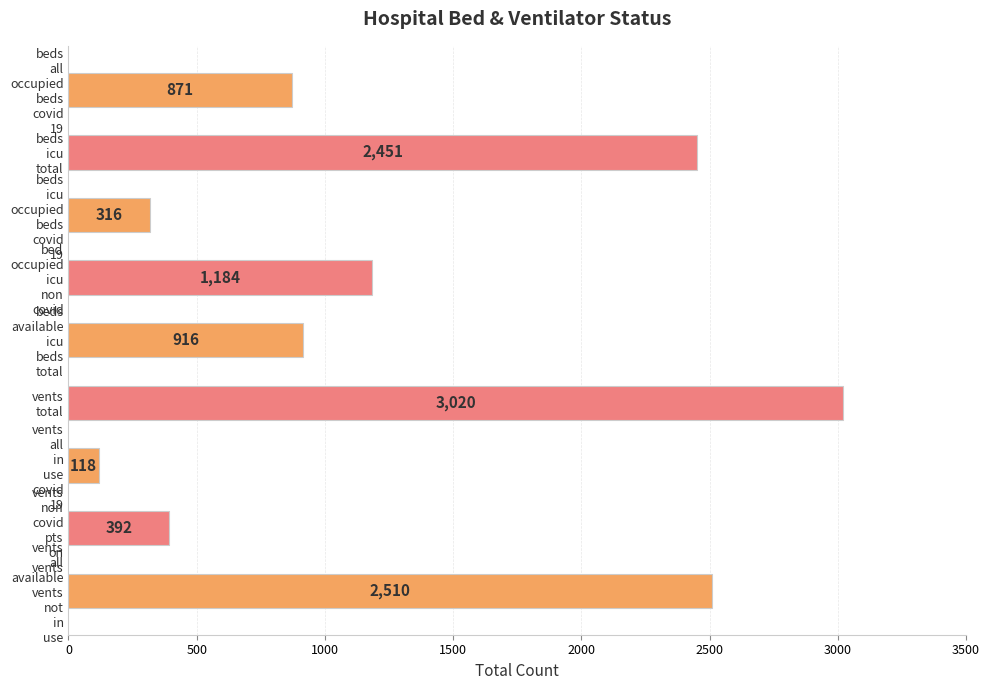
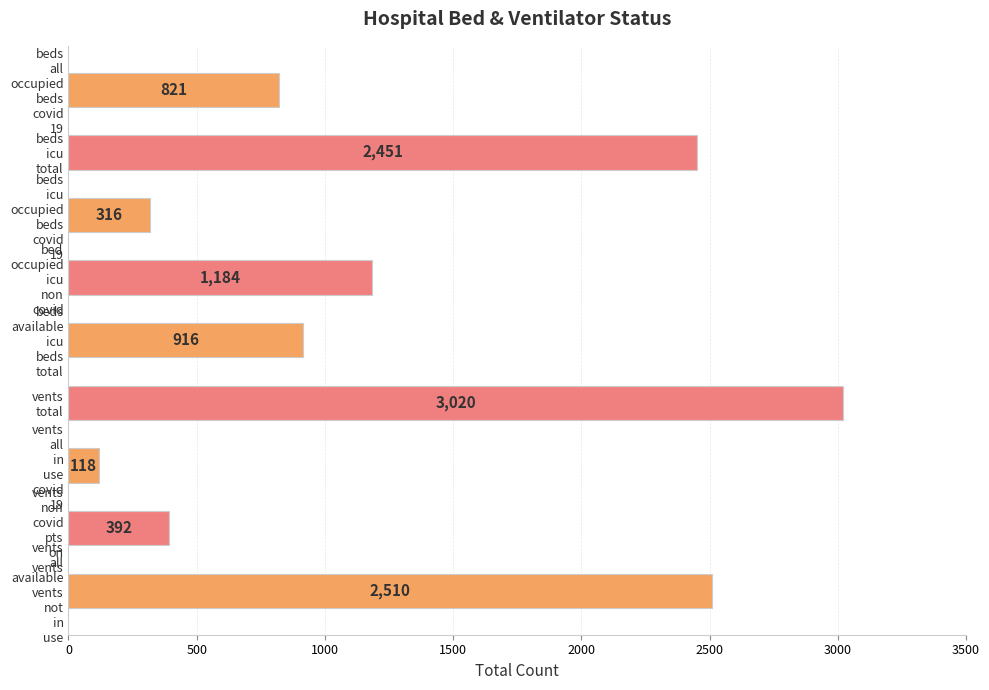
  {
-   "beds all occupied beds covid 19": "871",
+   "beds all occupied beds covid 19": "821",
    "beds icu total": "2,451",
    "beds available icu beds total": "916",
    "vents total": "3,020"
  }
